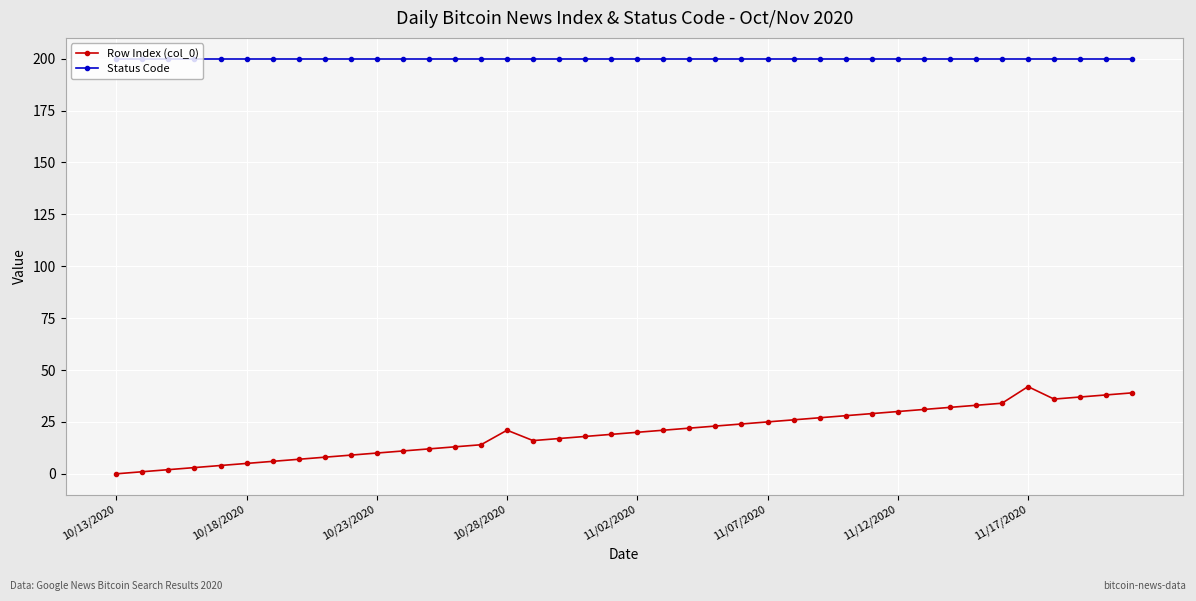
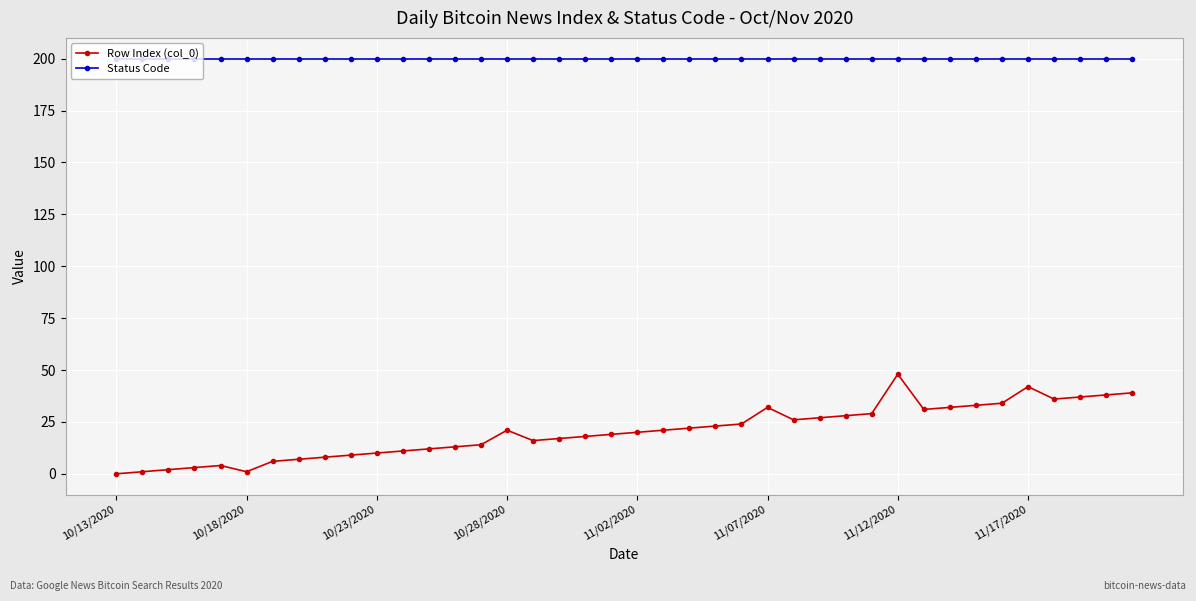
  {
    "Row Index (col_0)": {
      "10/13/2020": 0,
-     "10/18/2020": 5,
+     "10/18/2020": 1,
      "10/23/2020": 10,
      "10/28/2020": 21,
      "11/02/2020": 20,
-     "11/07/2020": 25,
-     "11/12/2020": 30,
+     "11/07/2020": 32,
+     "11/12/2020": 48,
      "11/17/2020": 42
    },
    "Status Code": {
      "10/18/2020": 200,
      "10/23/2020": 200,
      "10/28/2020": 200,
      "11/02/2020": 200,
      "11/07/2020": 200,
      "11/12/2020": 200,
      "11/17/2020": 200
    }
  }
